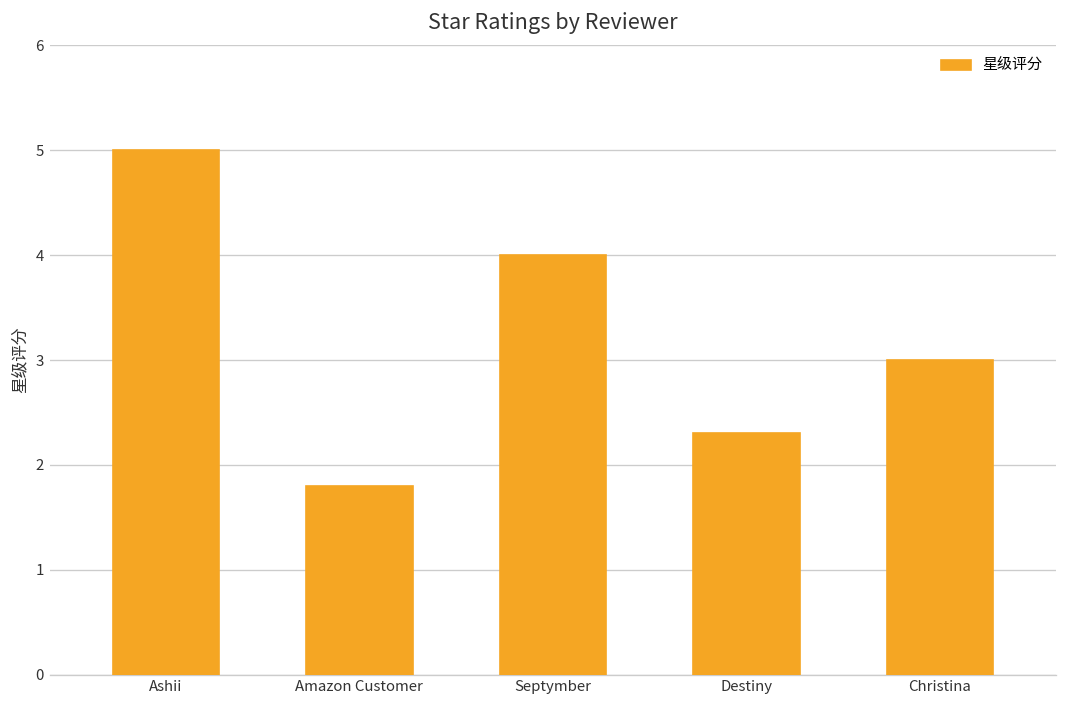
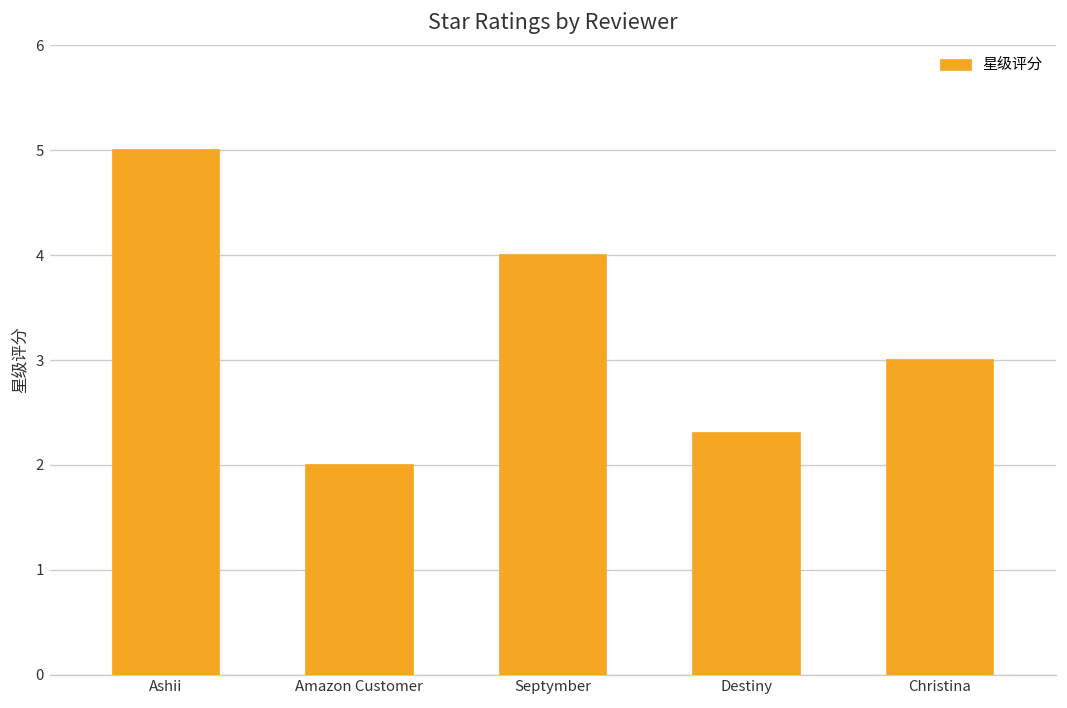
  {
    "Ashii": 5.0,
-   "Amazon Customer": 1.8,
+   "Amazon Customer": 2.0,
    "Septymber": 4.0,
    "Destiny": 2.3,
    "Christina": 3.0
  }
